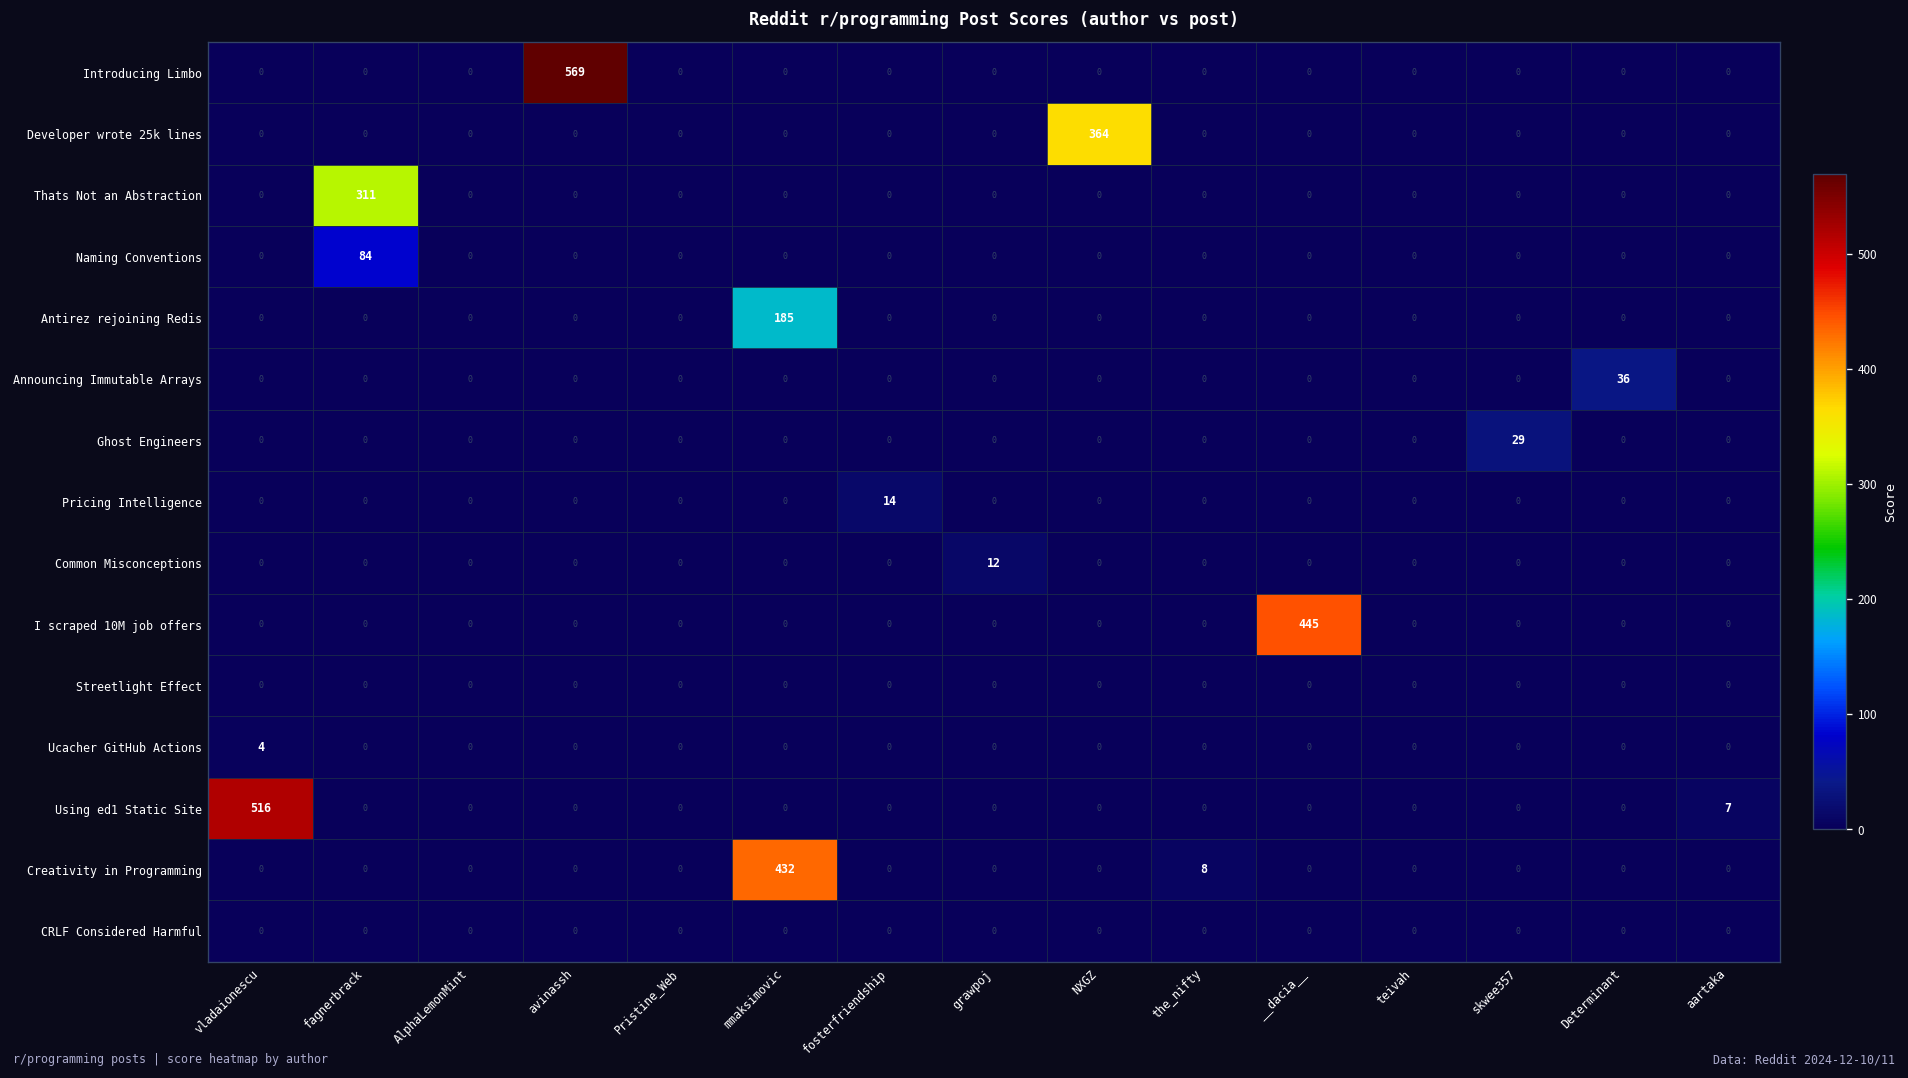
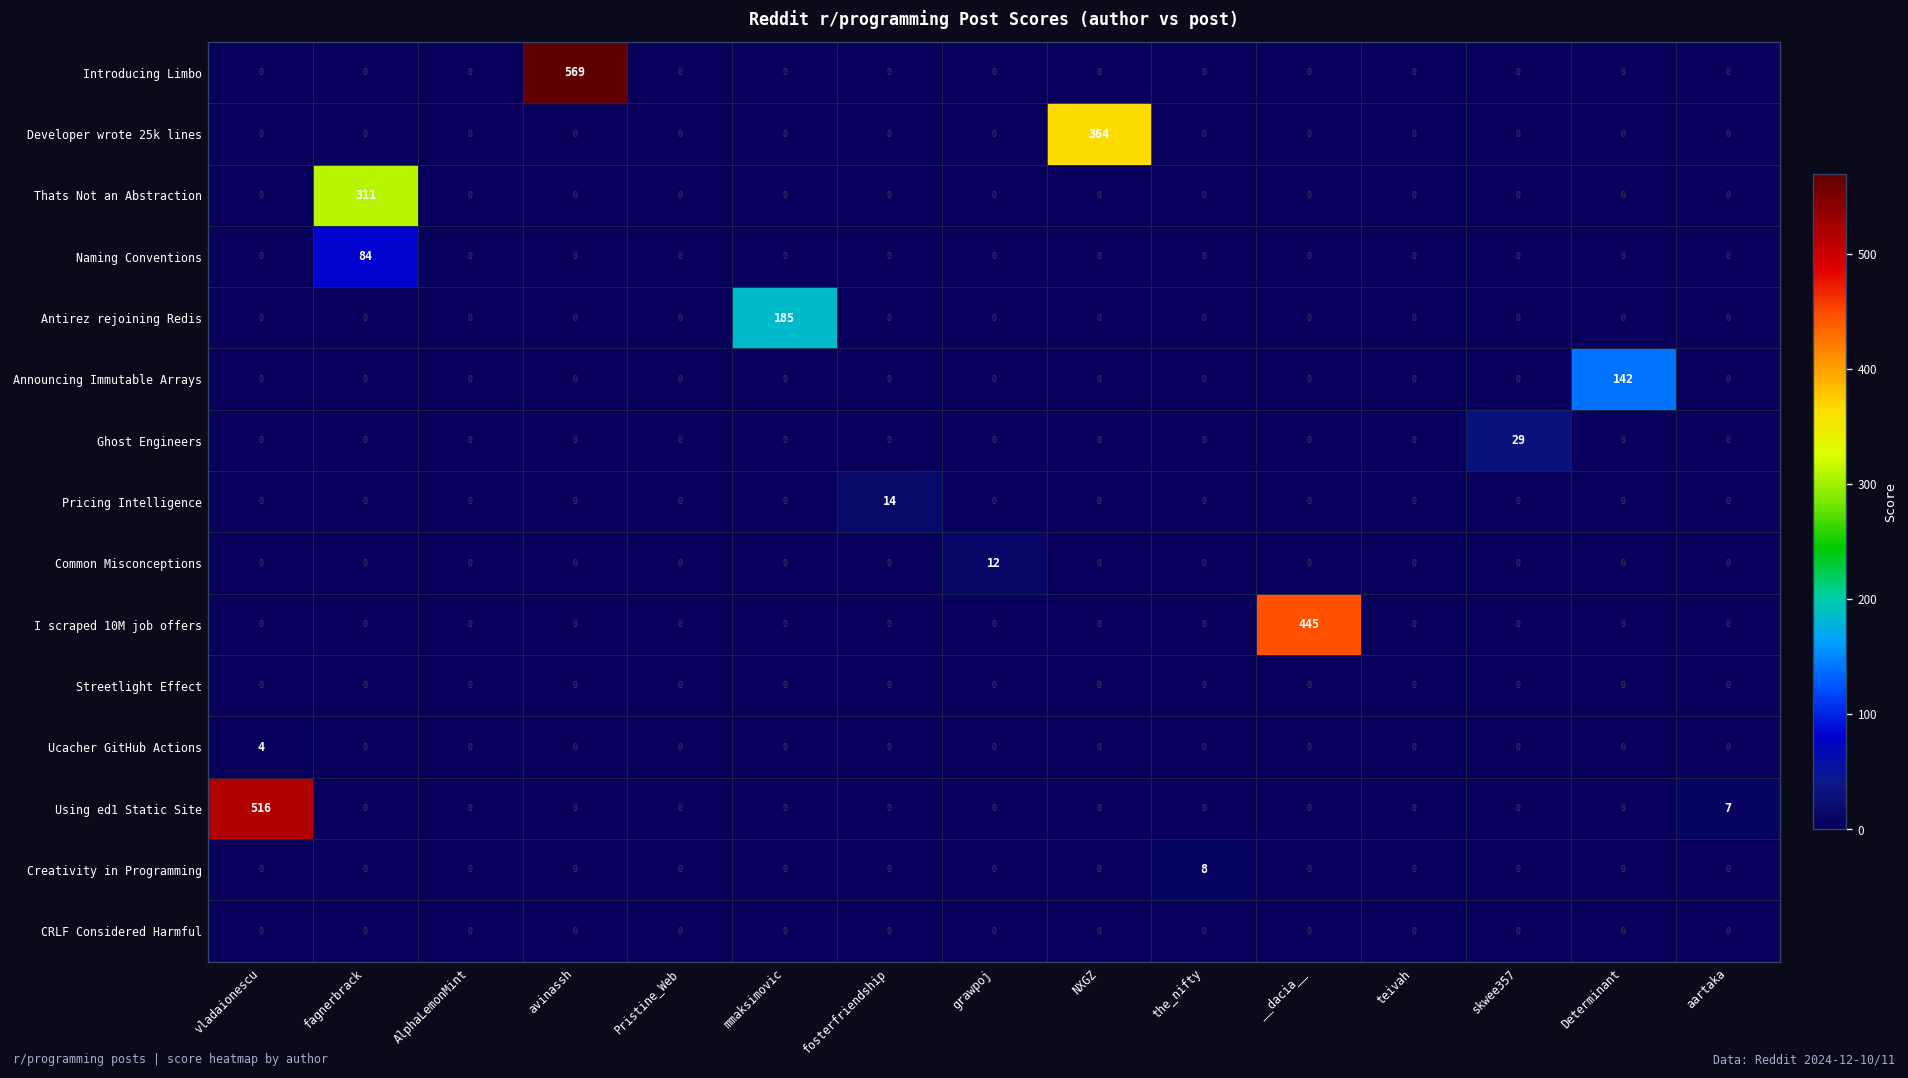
  {
    "Announcing Immutable Arrays": {
      "vladaionescu": 0,
      "fagnerbrack": 0,
      "AlphaLemonMint": 0,
      "avinassh": 0,
      "Pristine_Web": 0,
      "mmaksimovic": 0,
      "fosterfriendship": 0,
      "grawpoj": 0,
      "NXGZ": 0,
      "the_nifty": 0,
      "__dacia__": 0,
      "teivah": 0,
      "skwee357": 0,
-     "Determinant": 36,
+     "Determinant": 142,
      "aartaka": 0
    },
    "Creativity in Programming": {
      "vladaionescu": 0,
      "fagnerbrack": 0,
      "AlphaLemonMint": 0,
      "avinassh": 0,
      "Pristine_Web": 0,
-     "mmaksimovic": 432,
+     "mmaksimovic": 0,
      "fosterfriendship": 0,
      "grawpoj": 0,
      "NXGZ": 0,
      "the_nifty": 8,
      "__dacia__": 0,
      "teivah": 0,
      "skwee357": 0,
      "Determinant": 0,
      "aartaka": 0
    }
  }
